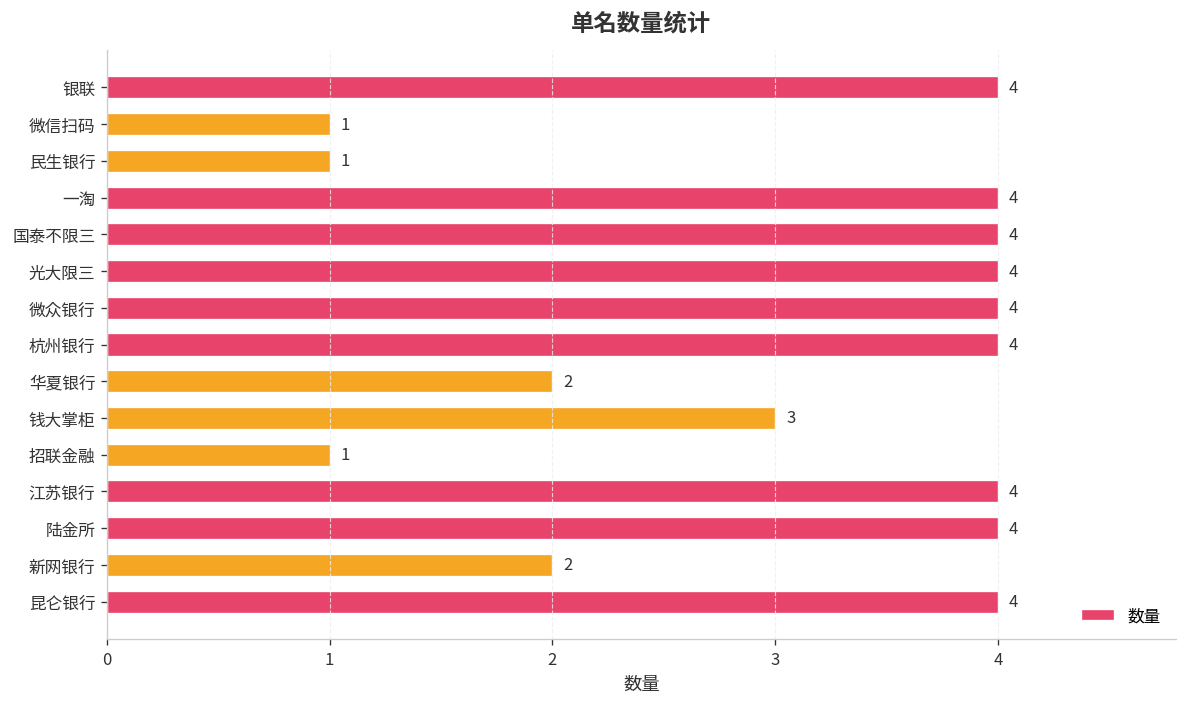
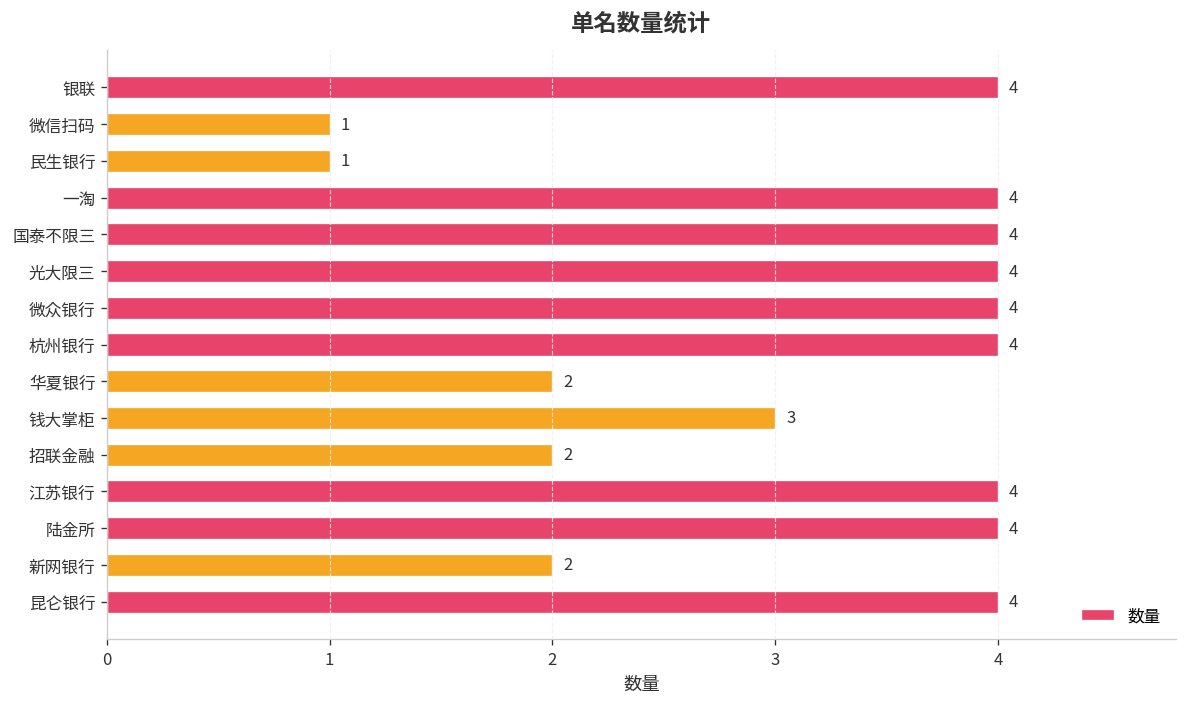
  {
    "银联": 4,
    "微信扫码": 1,
    "民生银行": 1,
    "一淘": 4,
    "国泰不限三": 4,
    "光大限三": 4,
    "微众银行": 4,
    "杭州银行": 4,
    "华夏银行": 2,
    "钱大掌柜": 3,
-   "招联金融": 1,
+   "招联金融": 2,
    "江苏银行": 4,
    "陆金所": 4,
    "新网银行": 2,
    "昆仑银行": 4
  }
